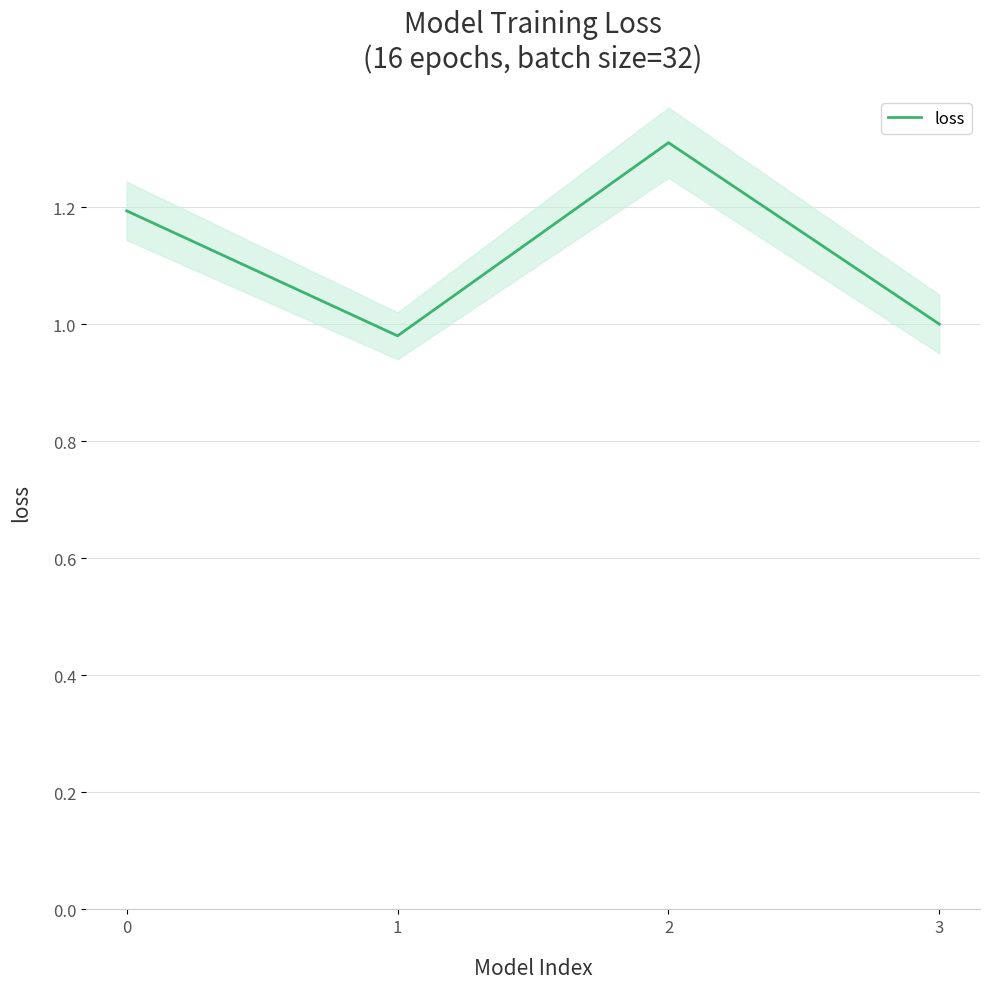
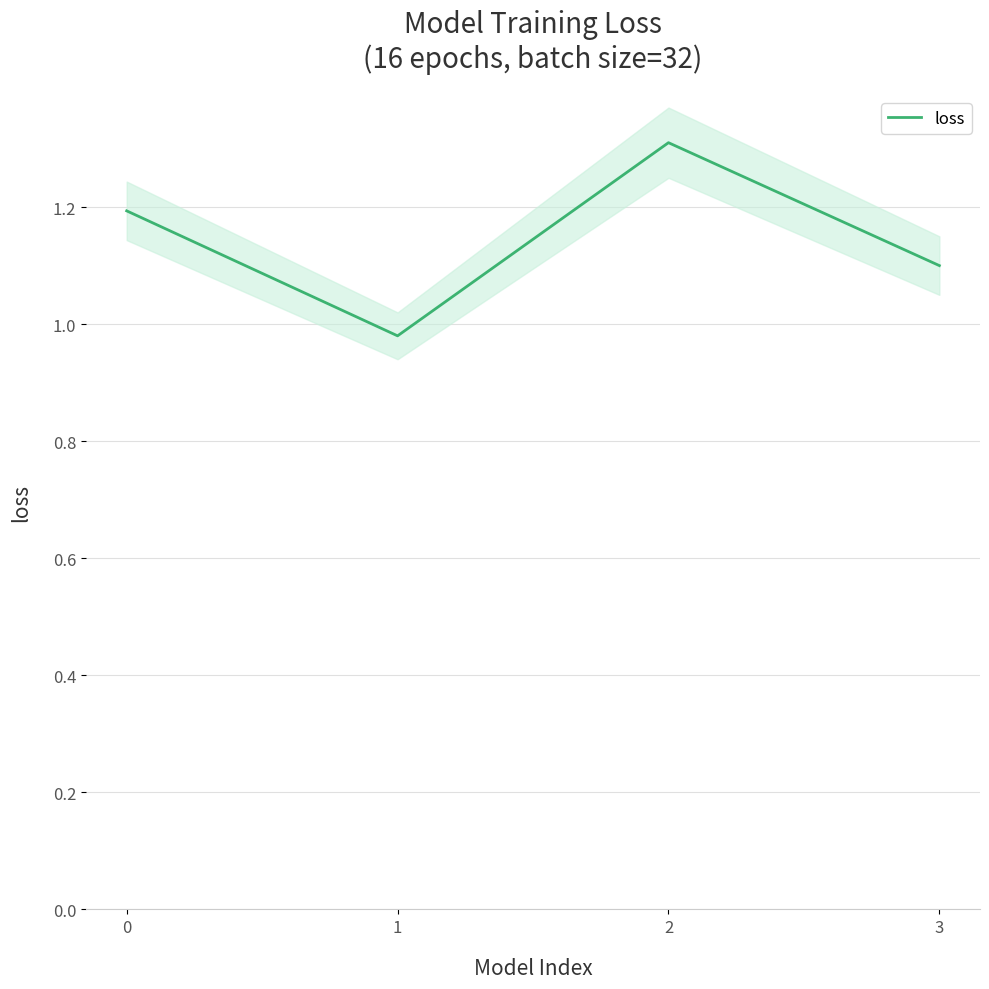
  {
    "loss": {
      "0": 1.19,
      "1": 0.98,
      "2": 1.31,
-     "3": 1.0
+     "3": 1.1
    }
  }
